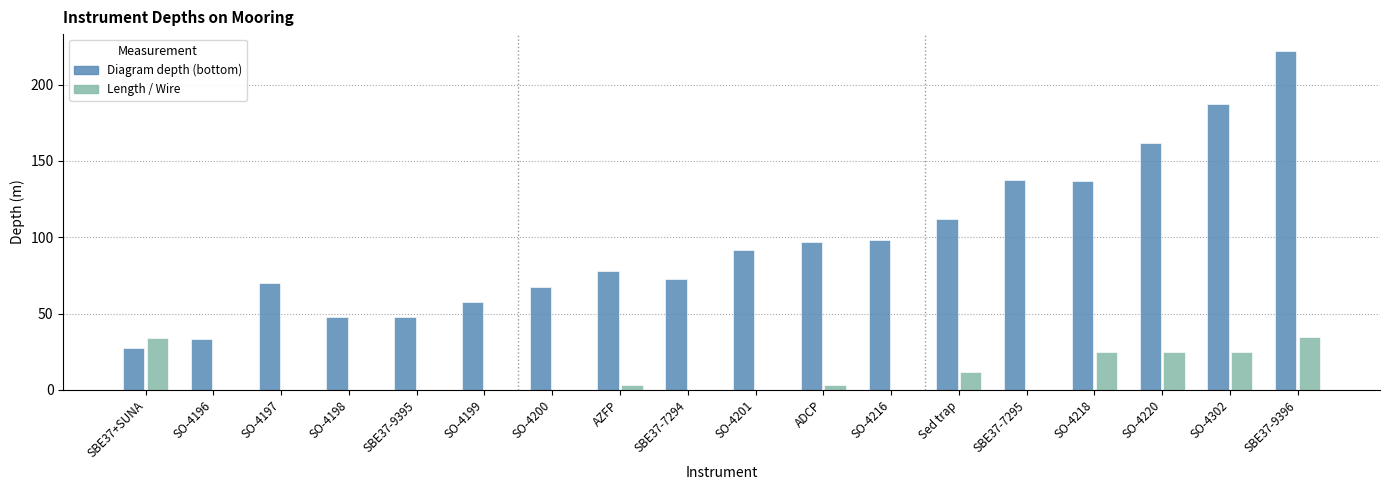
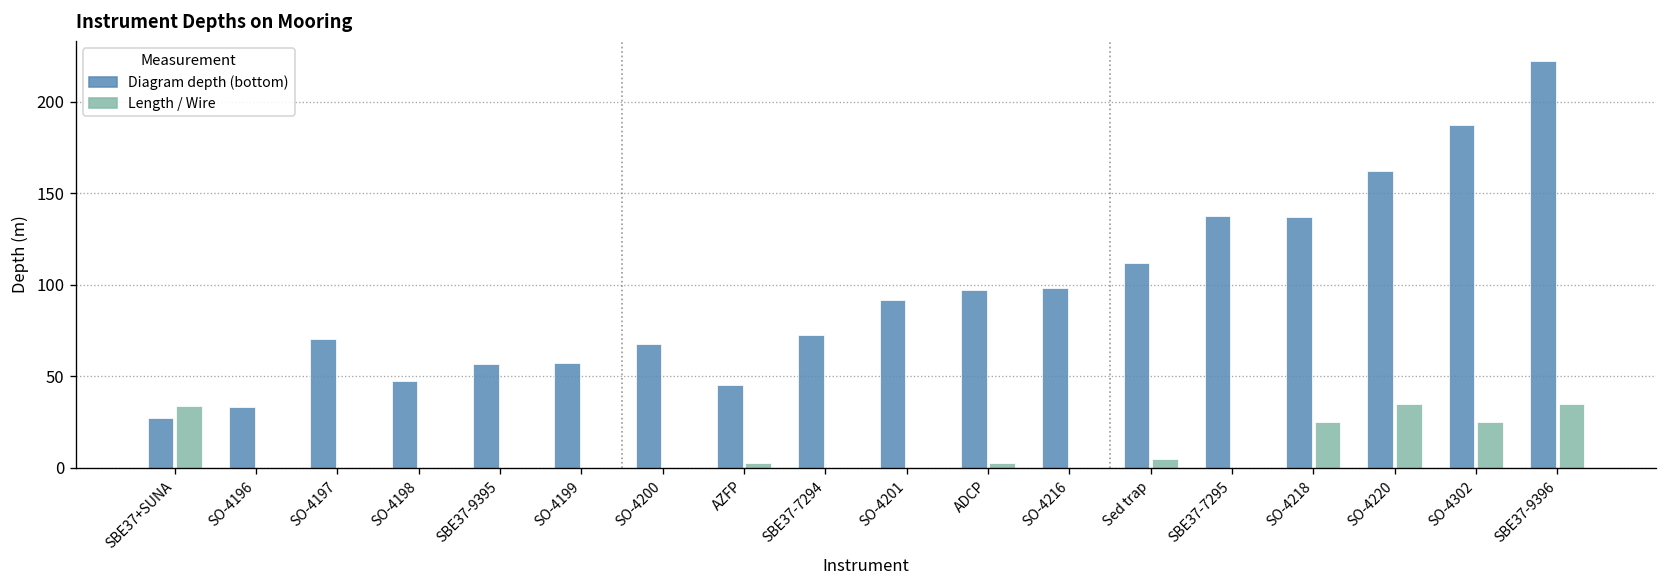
  {
    "Diagram depth (bottom)": {
      "SBE37+SUNA": 28,
      "SO-4196": 34,
      "SO-4197": 70,
      "SO-4198": 48,
-     "SBE37-9395": 48,
+     "SBE37-9395": 57,
      "SO-4199": 58,
      "SO-4200": 68,
-     "AZFP": 78,
+     "AZFP": 46,
      "SBE37-7294": 73,
      "SO-4201": 92,
      "ADCP": 97,
      "SO-4216": 98,
      "Sed trap": 112,
      "SBE37-7295": 137,
      "SO-4218": 137,
      "SO-4220": 162,
      "SO-4302": 187,
      "SBE37-9396": 222
    },
    "Length / Wire": {
      "SBE37+SUNA": 34,
      "SO-4196": 0,
      "SO-4197": 0,
      "SO-4198": 0,
      "SBE37-9395": 0,
      "SO-4199": 0,
      "SO-4200": 0,
      "AZFP": 3,
      "SBE37-7294": 0,
      "SO-4201": 0,
      "ADCP": 3,
      "SO-4216": 0,
-     "Sed trap": 12,
+     "Sed trap": 5,
      "SBE37-7295": 0,
      "SO-4218": 25,
-     "SO-4220": 25,
+     "SO-4220": 35,
      "SO-4302": 25,
      "SBE37-9396": 35
    }
  }
